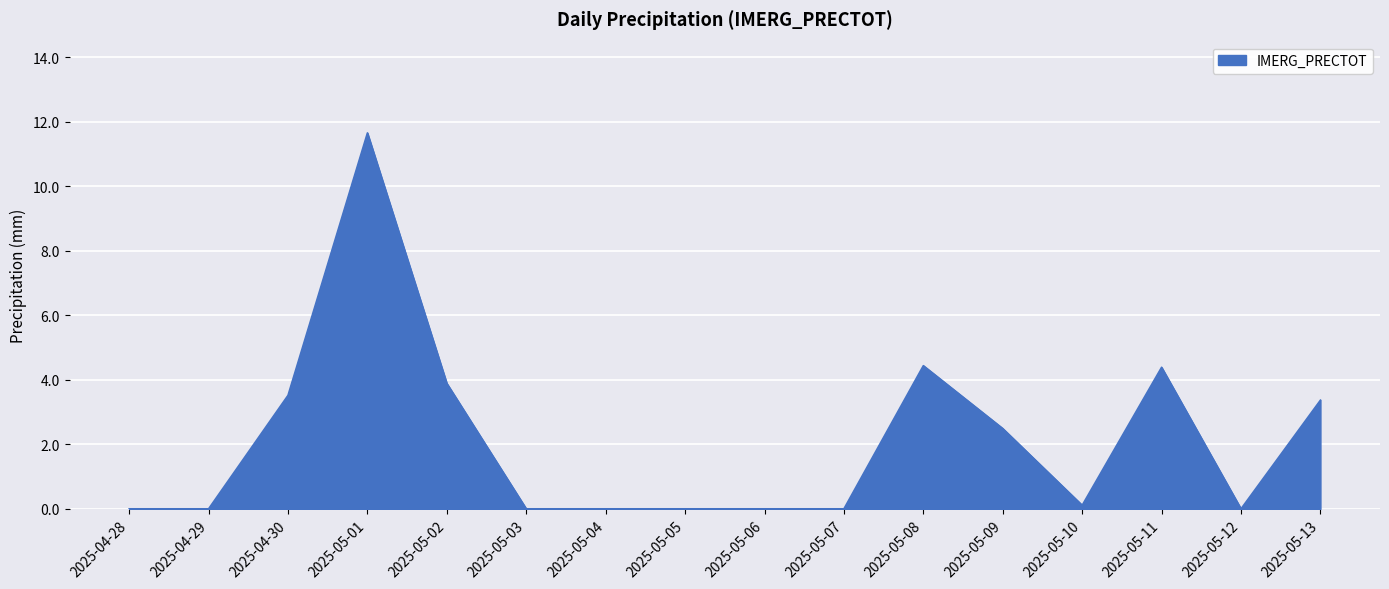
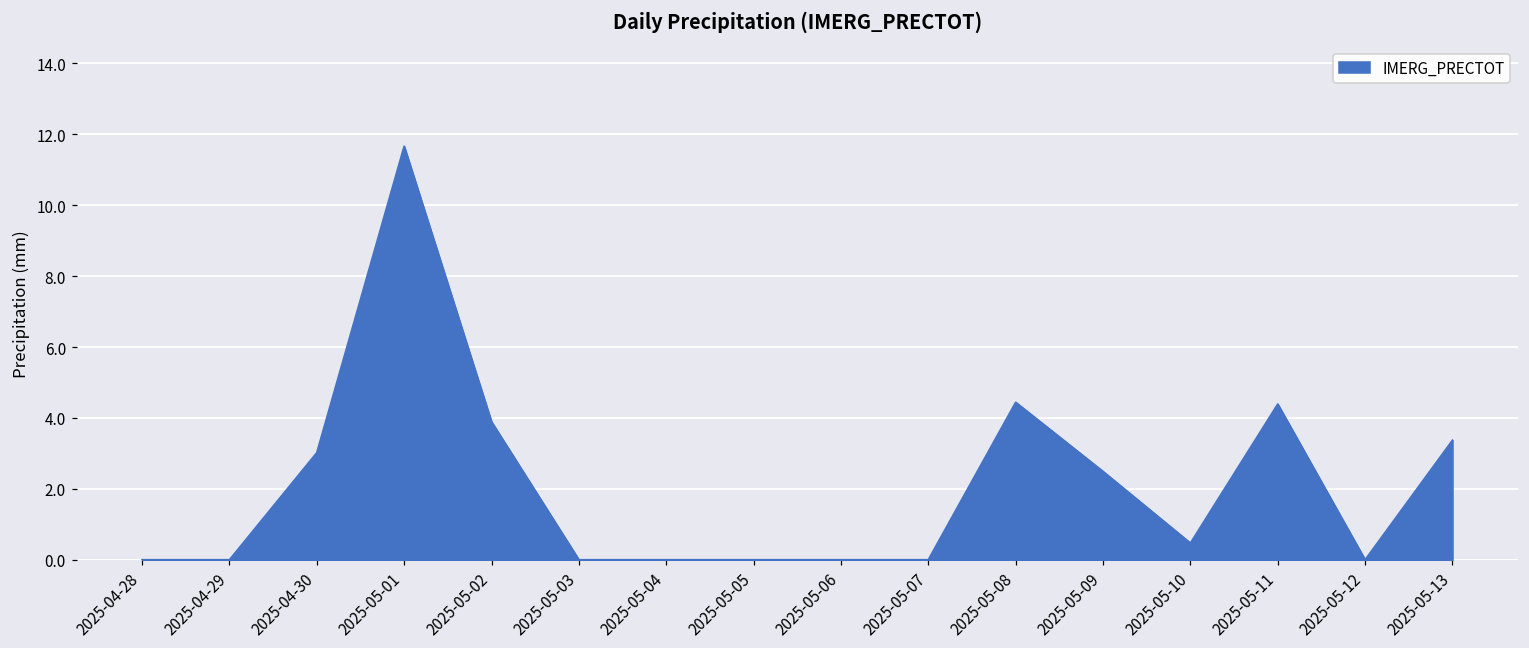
  {
    "2025-04-28": 0.0,
    "2025-04-29": 0.0,
-   "2025-04-30": 3.5,
+   "2025-04-30": 3.0,
    "2025-05-01": 11.7,
    "2025-05-02": 3.9,
    "2025-05-03": 0.0,
    "2025-05-04": 0.0,
    "2025-05-05": 0.0,
    "2025-05-06": 0.0,
    "2025-05-07": 0.0,
    "2025-05-08": 4.4,
    "2025-05-09": 2.5,
-   "2025-05-10": 0.1,
+   "2025-05-10": 0.5,
    "2025-05-11": 4.4,
    "2025-05-12": 0.0,
    "2025-05-13": 3.4
  }
